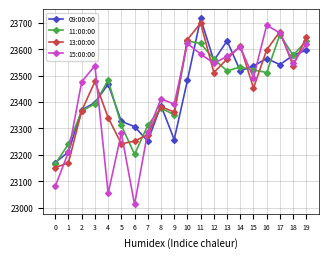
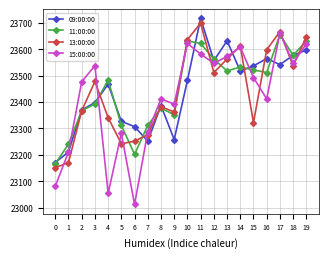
  {
    "09:00:00": {
      "4": 23470,
      "5": 23330,
      "6": 23310,
      "7": 23250,
      "9": 23260,
      "10": 23480,
      "11": 23720,
      "13": 23630,
      "14": 23520,
      "15": 23540,
      "16": 23570,
      "17": 23540,
      "19": 23600
    },
    "11:00:00": {
      "1": 23240,
      "4": 23480,
      "5": 23310,
      "6": 23200,
      "7": 23310,
      "9": 23350,
      "11": 23620,
      "13": 23520,
      "14": 23530,
      "15": 23520,
      "16": 23510,
      "19": 23630
    },
    "13:00:00": {
      "0": 23150,
      "1": 23170,
      "3": 23480,
      "4": 23340,
      "5": 23240,
      "6": 23250,
      "7": 23280,
      "9": 23360,
      "11": 23700,
      "12": 23510,
      "13": 23560,
-     "15": 23450,
+     "15": 23320,
      "16": 23600,
      "18": 23540,
      "19": 23650
    },
    "15:00:00": {
      "0": 23080,
      "2": 23480,
      "3": 23540,
      "4": 23050,
      "5": 23280,
      "6": 23010,
      "7": 23290,
      "8": 23410,
      "9": 23390,
      "10": 23620,
      "11": 23580,
      "12": 23550,
      "13": 23570,
      "15": 23490,
-     "16": 23690,
+     "16": 23410,
      "18": 23550,
      "19": 23620
    }
  }
